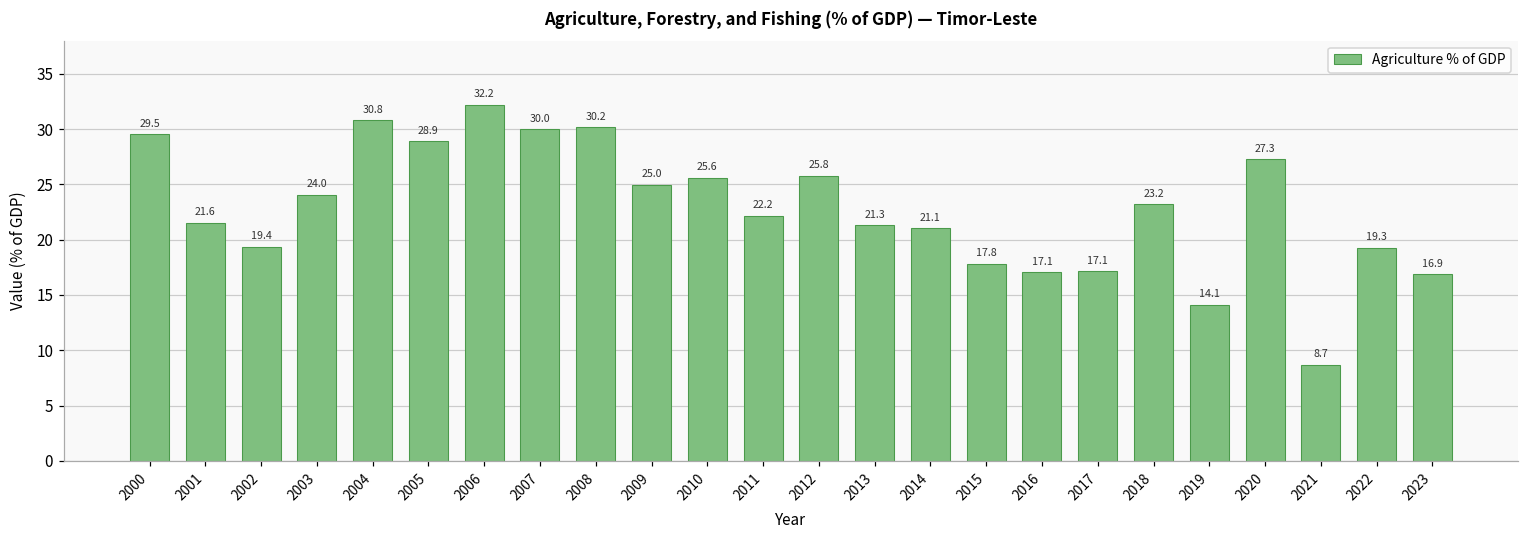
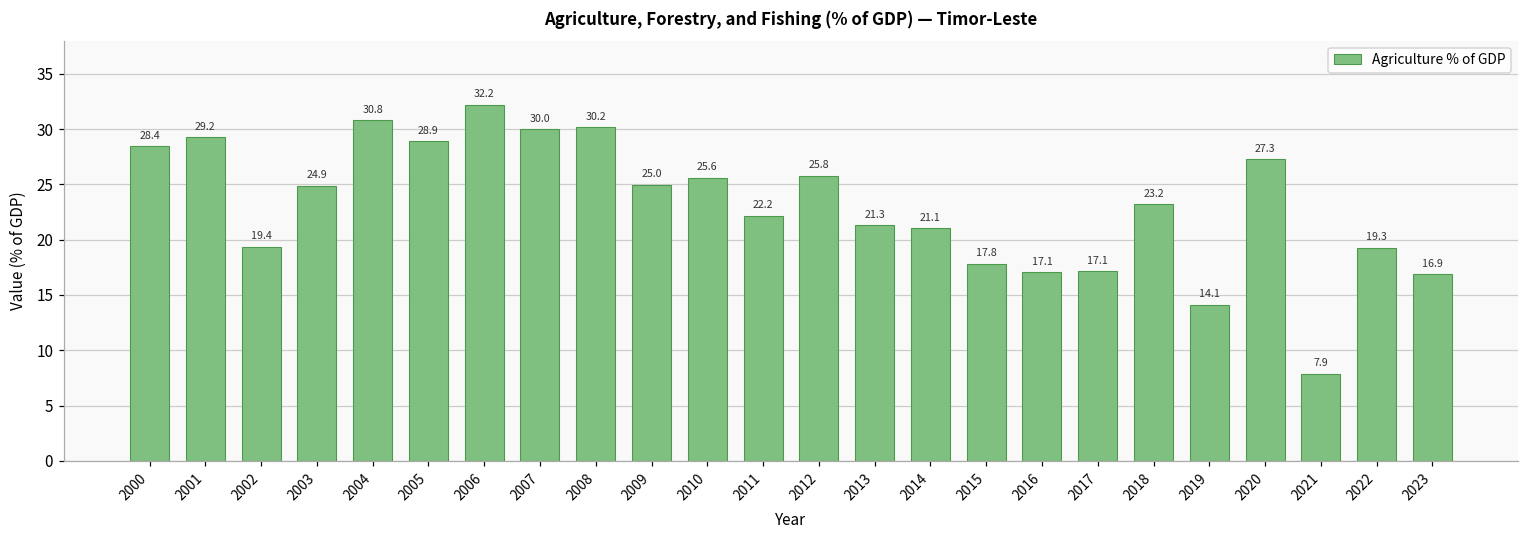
  {
-   "2000": 29.5,
-   "2001": 21.6,
+   "2000": 28.4,
+   "2001": 29.2,
    "2002": 19.4,
-   "2003": 24.0,
+   "2003": 24.9,
    "2004": 30.8,
    "2005": 28.9,
    "2006": 32.2,
    "2007": 30.0,
    "2008": 30.2,
    "2009": 25.0,
    "2010": 25.6,
    "2011": 22.2,
    "2012": 25.8,
    "2013": 21.3,
    "2014": 21.1,
    "2015": 17.8,
    "2016": 17.1,
    "2017": 17.1,
    "2018": 23.2,
    "2019": 14.1,
    "2020": 27.3,
-   "2021": 8.7,
+   "2021": 7.9,
    "2022": 19.3,
    "2023": 16.9
  }
